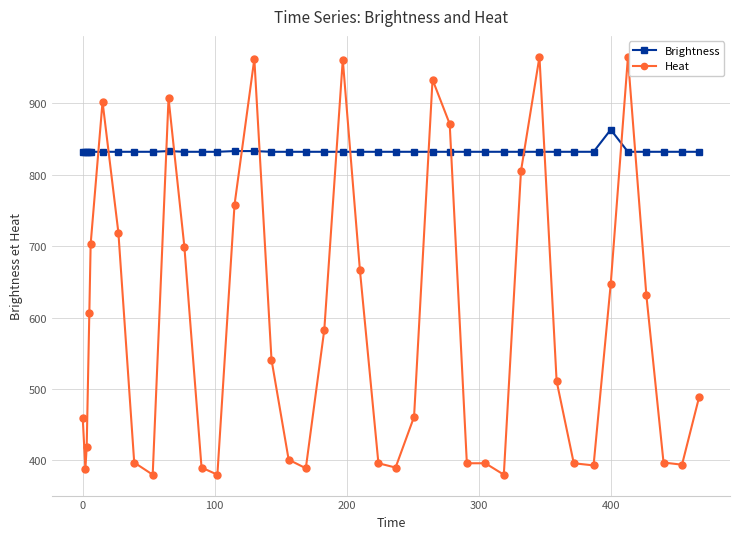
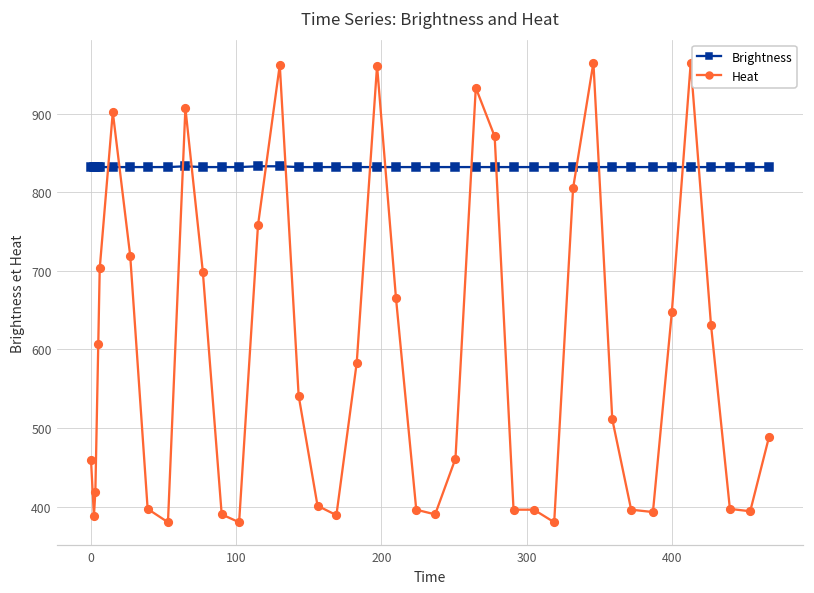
  {
    "Brightness": {
      "0": 830,
-     "400": 860
+     "400": 830
    },
    "Heat": {
      "0": 460,
      "400": 650
    }
  }
